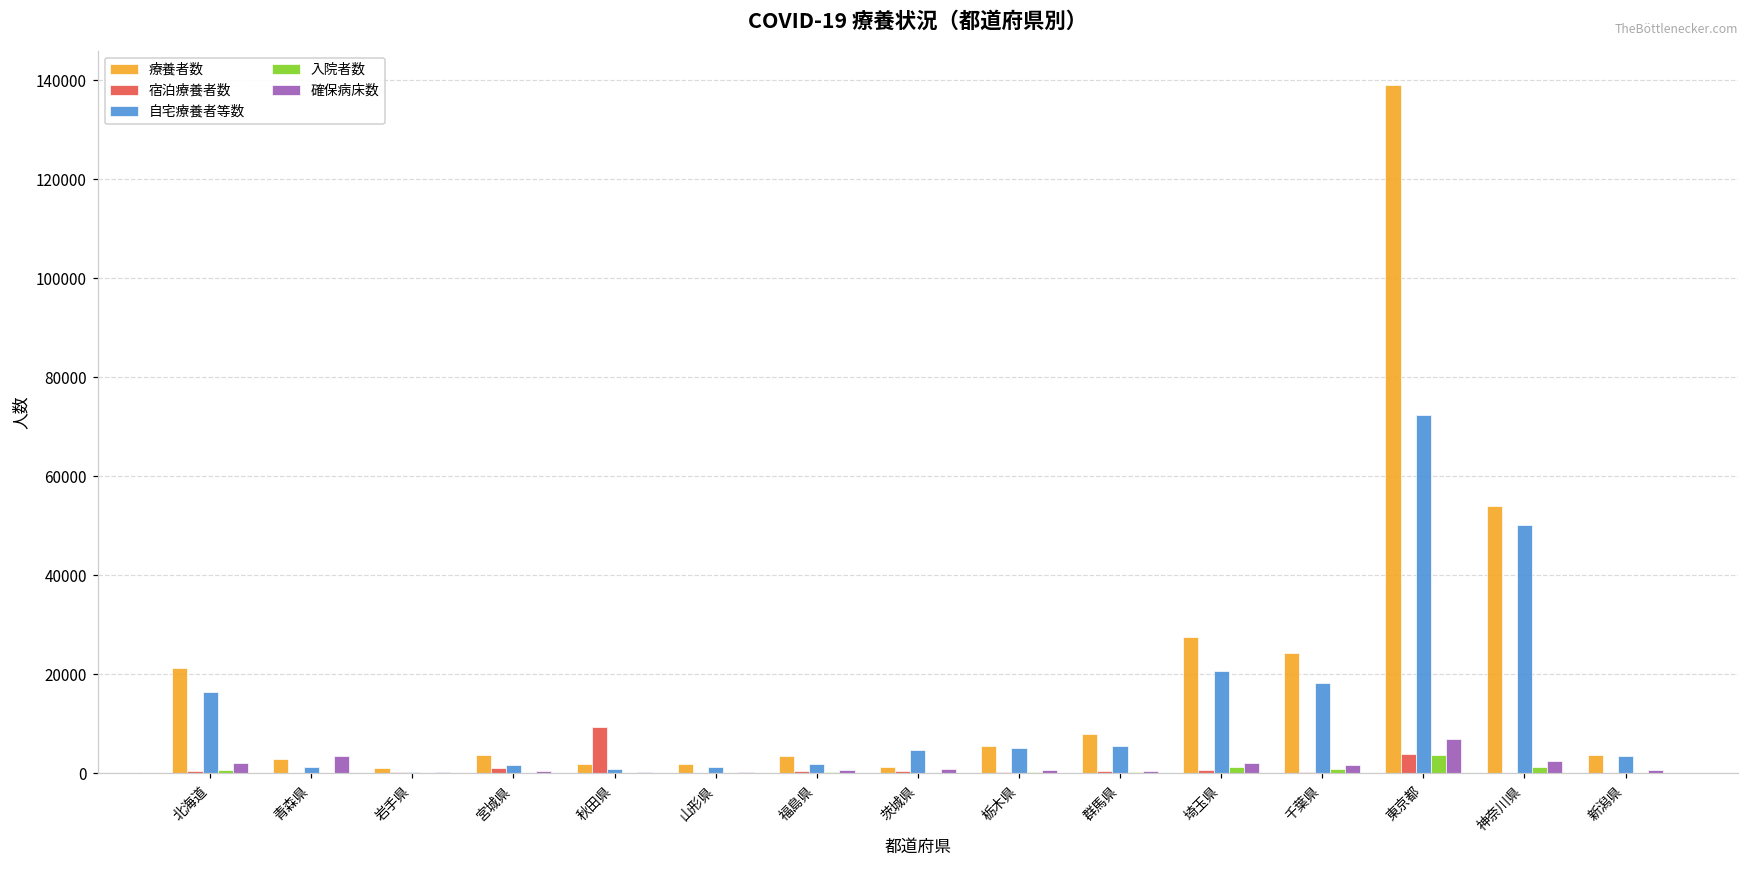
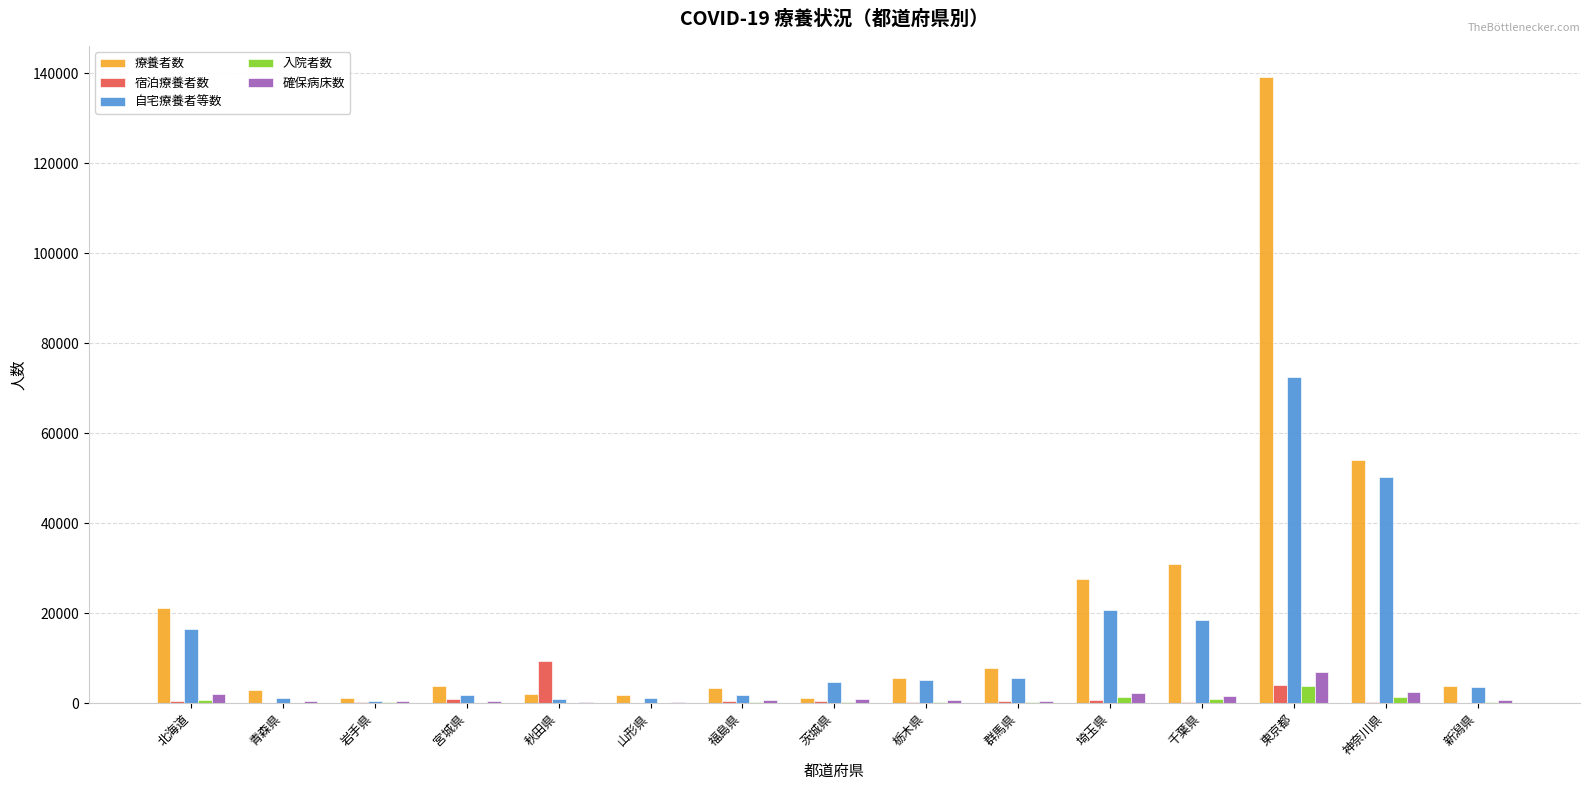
  {
    "療養者数": {
      "北海道": 21000,
      "青森県": 3000,
      "岩手県": 1000,
      "宮城県": 4000,
      "秋田県": 2000,
      "山形県": 2000,
      "福島県": 3000,
      "茨城県": 1000,
      "栃木県": 6000,
      "群馬県": 8000,
      "埼玉県": 28000,
-     "千葉県": 24000,
+     "千葉県": 31000,
      "東京都": 139000,
      "神奈川県": 54000,
      "新潟県": 4000
    },
    "宿泊療養者数": {
      "北海道": 1000,
      "宮城県": 1000,
      "秋田県": 9000,
      "群馬県": 1000,
      "埼玉県": 1000,
      "東京都": 4000
    },
    "自宅療養者等数": {
      "北海道": 17000,
      "青森県": 1000,
      "宮城県": 2000,
      "秋田県": 1000,
      "山形県": 1000,
      "福島県": 2000,
      "茨城県": 5000,
      "栃木県": 5000,
      "群馬県": 6000,
      "埼玉県": 21000,
      "千葉県": 18000,
      "東京都": 72000,
      "神奈川県": 50000,
      "新潟県": 4000
    },
    "入院者数": {
      "北海道": 1000,
      "埼玉県": 1000,
      "千葉県": 1000,
      "東京都": 4000,
      "神奈川県": 1000
    },
    "確保病床数": {
      "北海道": 2000,
-     "青森県": 4000,
+     "青森県": 0,
      "福島県": 1000,
      "茨城県": 1000,
      "栃木県": 1000,
      "群馬県": 1000,
      "埼玉県": 2000,
      "千葉県": 2000,
      "東京都": 7000,
      "神奈川県": 2000,
      "新潟県": 1000
    }
  }
